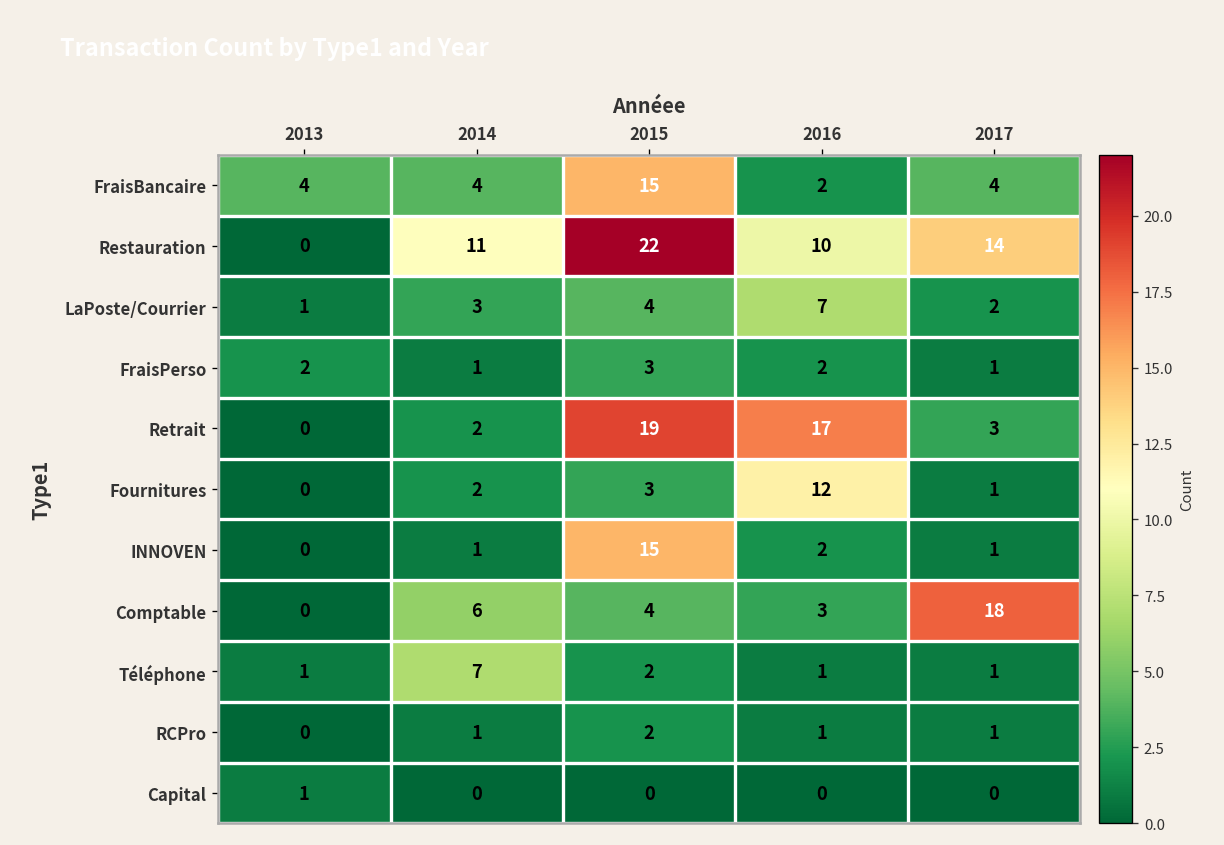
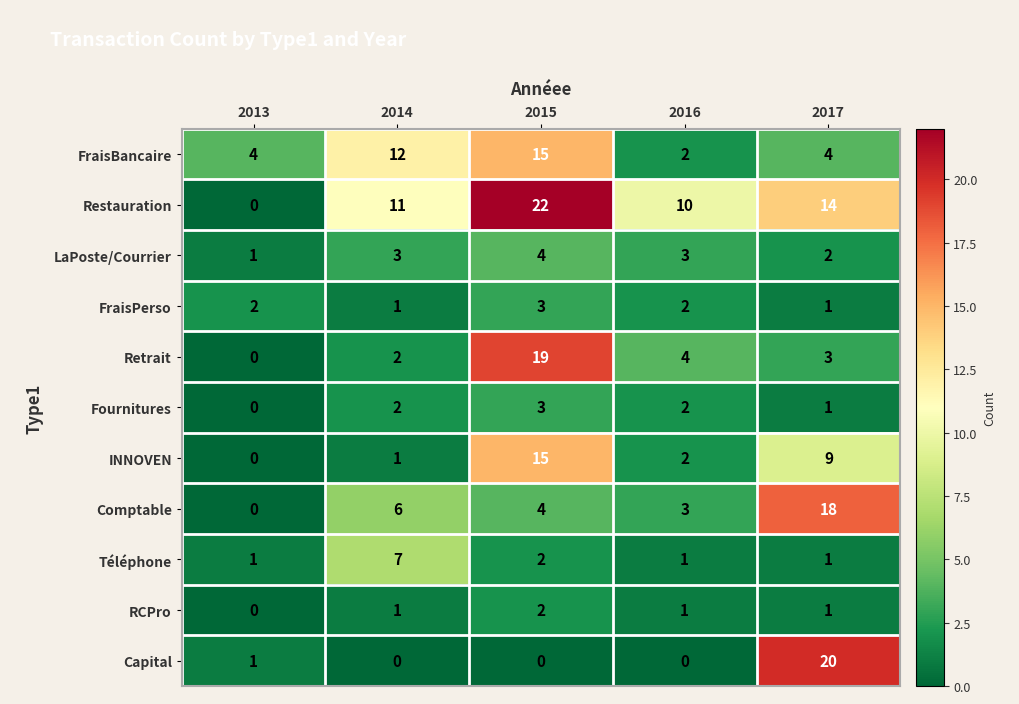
  {
    "FraisBancaire": {
      "2013": 4,
-     "2014": 4,
+     "2014": 12,
      "2015": 15,
      "2016": 2,
      "2017": 4
    },
    "Restauration": {
      "2013": 0,
      "2014": 11,
      "2015": 22,
      "2016": 10,
      "2017": 14
    },
    "LaPoste/Courrier": {
      "2013": 1,
      "2014": 3,
      "2015": 4,
-     "2016": 7,
+     "2016": 3,
      "2017": 2
    },
    "FraisPerso": {
      "2013": 2,
      "2014": 1,
      "2015": 3,
      "2016": 2,
      "2017": 1
    },
    "Retrait": {
      "2013": 0,
      "2014": 2,
      "2015": 19,
-     "2016": 17,
+     "2016": 4,
      "2017": 3
    },
    "Fournitures": {
      "2013": 0,
      "2014": 2,
      "2015": 3,
-     "2016": 12,
+     "2016": 2,
      "2017": 1
    },
    "INNOVEN": {
      "2013": 0,
      "2014": 1,
      "2015": 15,
      "2016": 2,
-     "2017": 1
+     "2017": 9
    },
    "Comptable": {
      "2013": 0,
      "2014": 6,
      "2015": 4,
      "2016": 3,
      "2017": 18
    },
    "Téléphone": {
      "2013": 1,
      "2014": 7,
      "2015": 2,
      "2016": 1,
      "2017": 1
    },
    "RCPro": {
      "2013": 0,
      "2014": 1,
      "2015": 2,
      "2016": 1,
      "2017": 1
    },
    "Capital": {
      "2013": 1,
      "2014": 0,
      "2015": 0,
      "2016": 0,
-     "2017": 0
+     "2017": 20
    }
  }
